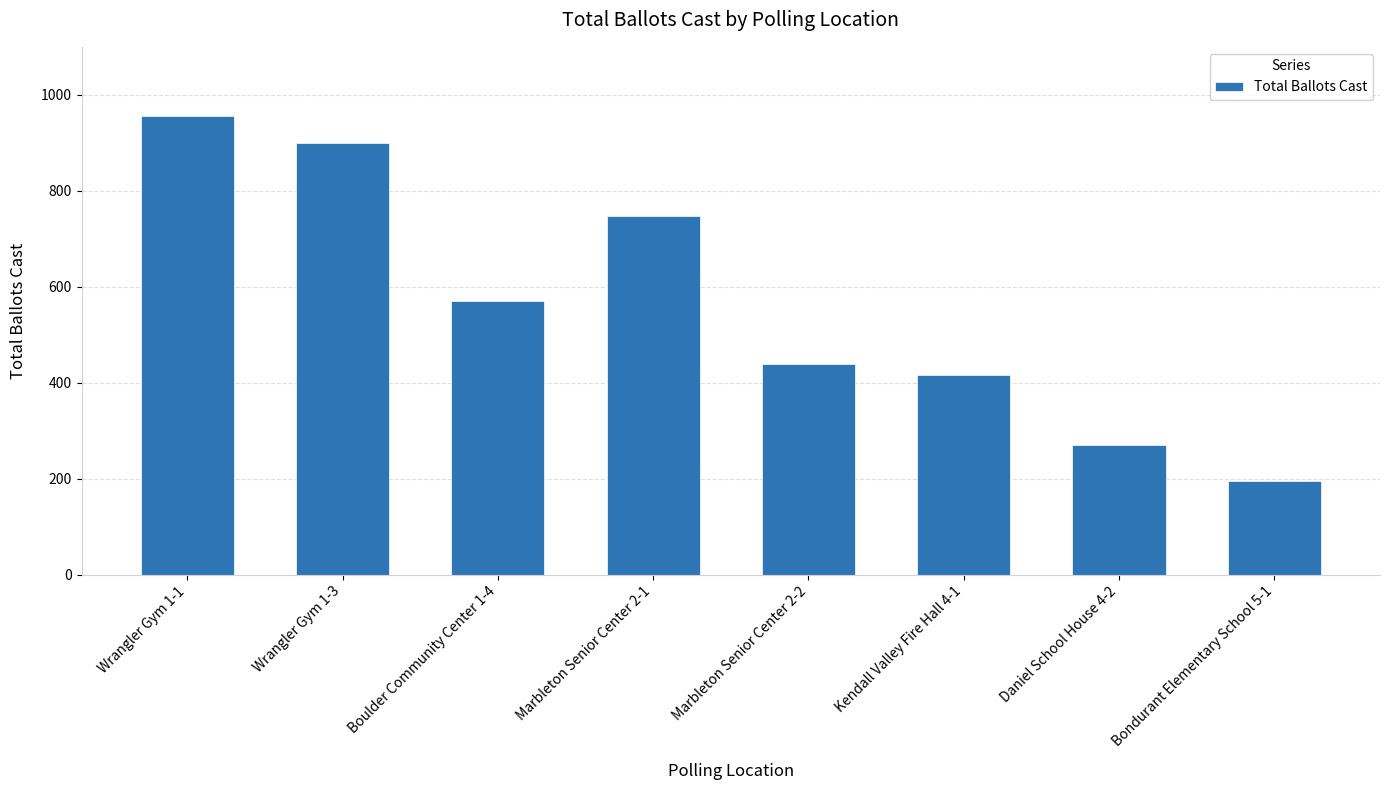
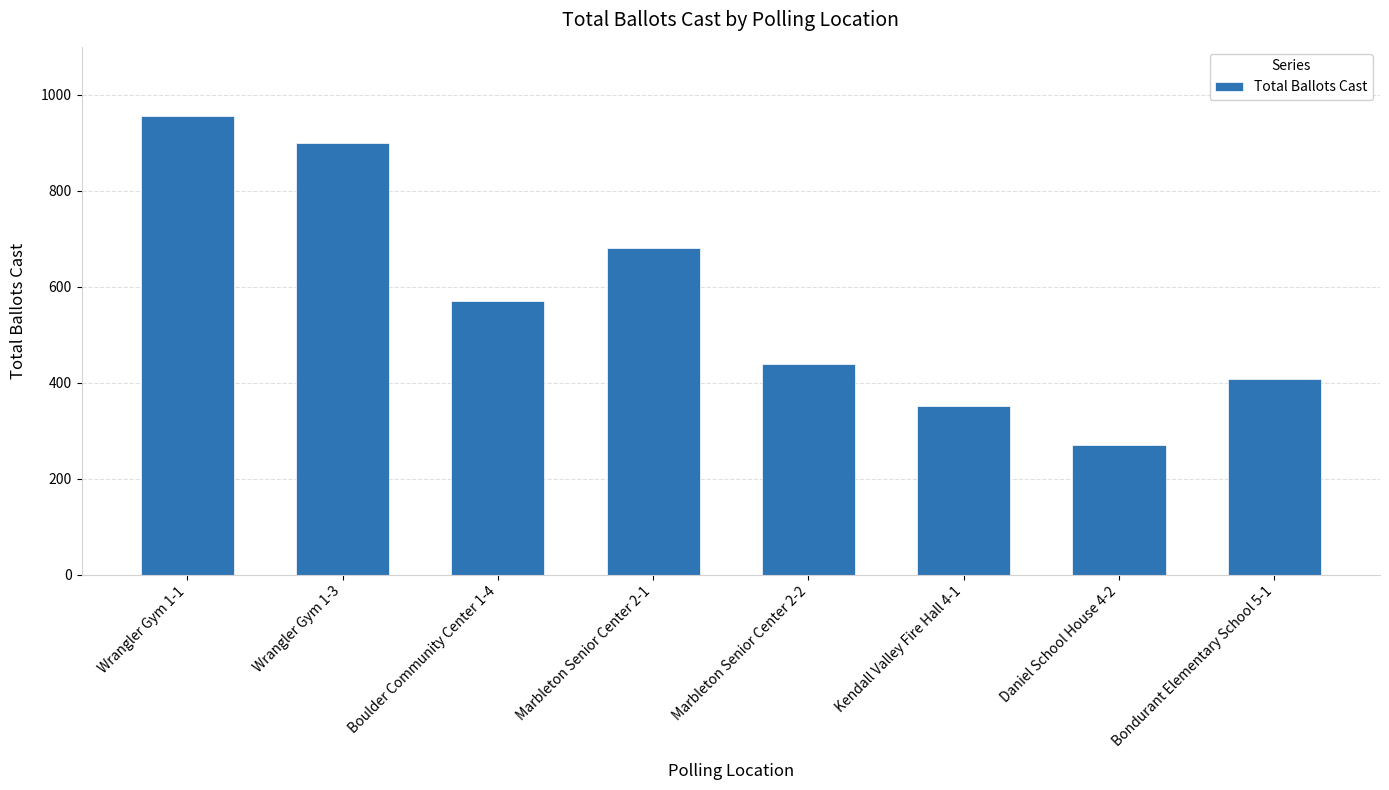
  {
    "Wrangler Gym 1-1": 960,
    "Wrangler Gym 1-3": 900,
    "Boulder Community Center 1-4": 570,
-   "Marbleton Senior Center 2-1": 750,
+   "Marbleton Senior Center 2-1": 680,
    "Marbleton Senior Center 2-2": 440,
-   "Kendall Valley Fire Hall 4-1": 420,
+   "Kendall Valley Fire Hall 4-1": 350,
    "Daniel School House 4-2": 270,
-   "Bondurant Elementary School 5-1": 200
+   "Bondurant Elementary School 5-1": 410
  }
